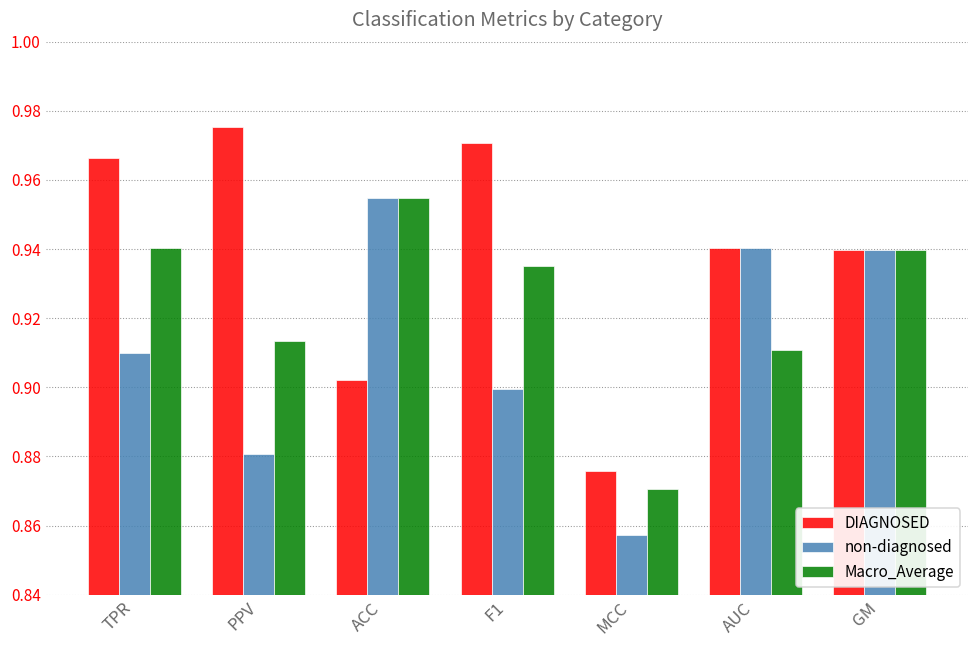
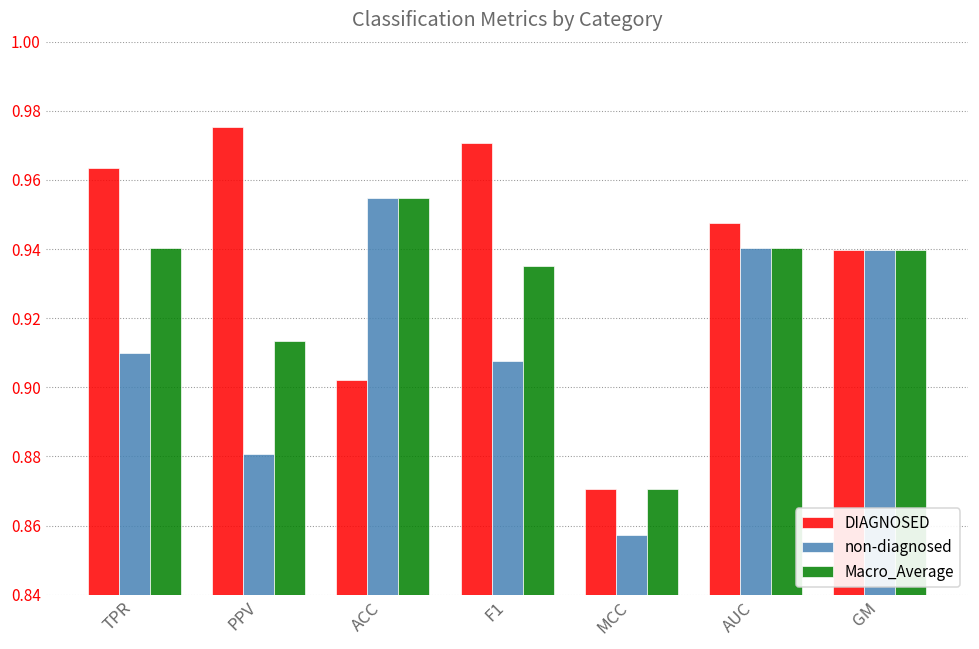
  {
    "DIAGNOSED": {
-     "TPR": 0.966,
+     "TPR": 0.963,
      "PPV": 0.975,
      "ACC": 0.902,
      "F1": 0.971,
-     "MCC": 0.876,
-     "AUC": 0.940,
+     "MCC": 0.870,
+     "AUC": 0.948,
      "GM": 0.940
    },
    "non-diagnosed": {
      "TPR": 0.910,
      "PPV": 0.881,
      "ACC": 0.955,
-     "F1": 0.899,
+     "F1": 0.908,
      "MCC": 0.857,
      "AUC": 0.940,
      "GM": 0.940
    },
    "Macro_Average": {
      "TPR": 0.940,
      "PPV": 0.913,
      "ACC": 0.955,
      "F1": 0.935,
      "MCC": 0.870,
-     "AUC": 0.911,
+     "AUC": 0.940,
      "GM": 0.940
    }
  }
